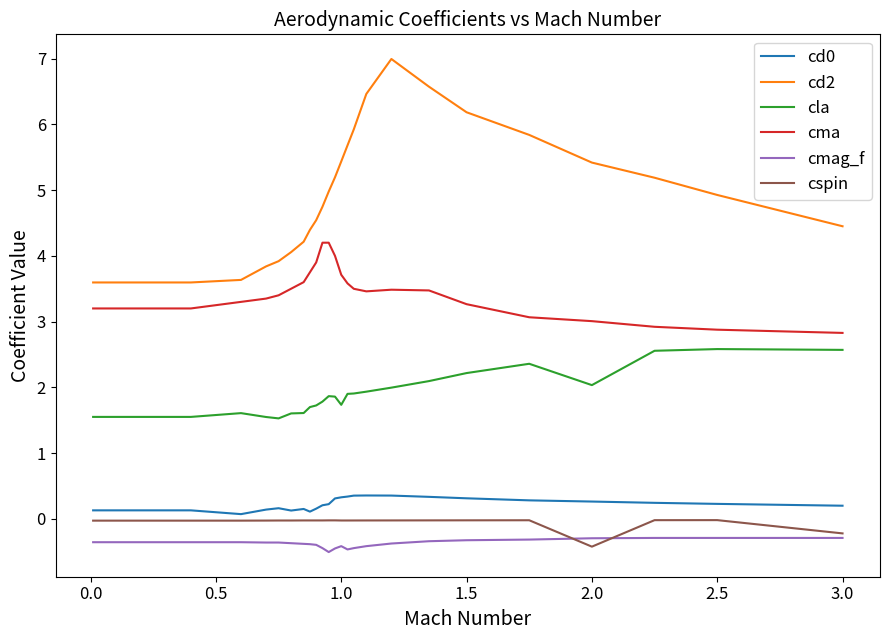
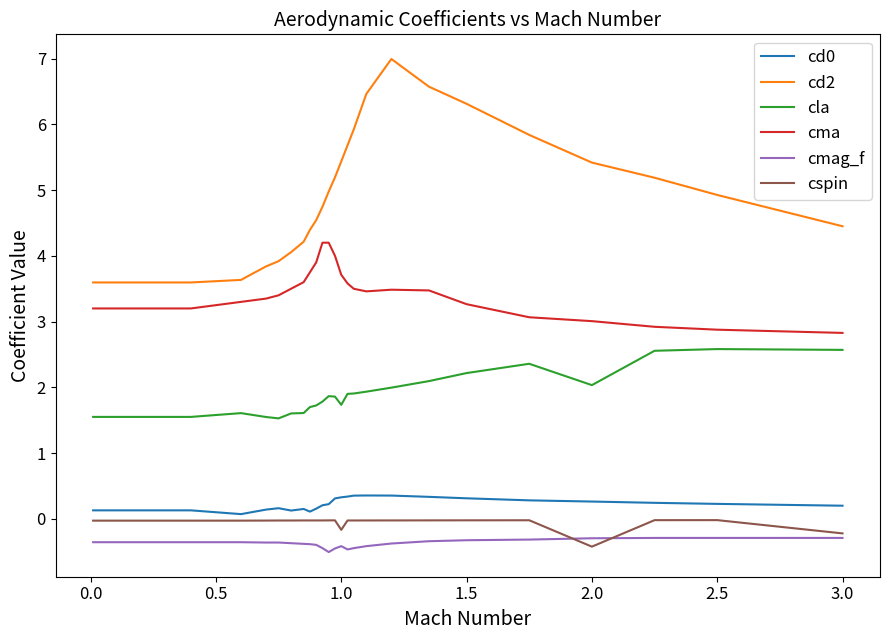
  {
    "cd0": {
      "1.0": 0.3,
      "1.5": 0.3,
      "2.0": 0.3,
      "2.5": 0.2,
      "3.0": 0.2
    },
    "cd2": {
      "1.0": 5.4,
-     "1.5": 6.2,
+     "1.5": 6.3,
      "2.0": 5.4,
      "2.5": 4.9,
      "3.0": 4.4
    },
    "cla": {
      "1.0": 1.7,
      "1.5": 2.2,
      "2.0": 2.0,
      "2.5": 2.6,
      "3.0": 2.6
    },
    "cma": {
      "1.0": 3.7,
      "1.5": 3.3,
      "2.0": 3.0,
      "2.5": 2.9,
      "3.0": 2.8
    },
    "cmag_f": {
      "1.0": -0.4,
      "1.5": -0.3,
      "2.0": -0.3,
      "2.5": -0.3,
      "3.0": -0.3
    },
    "cspin": {
-     "1.0": 0.0,
+     "1.0": -0.2,
      "1.5": 0.0,
      "2.0": -0.4,
      "2.5": 0.0,
      "3.0": -0.2
    }
  }
